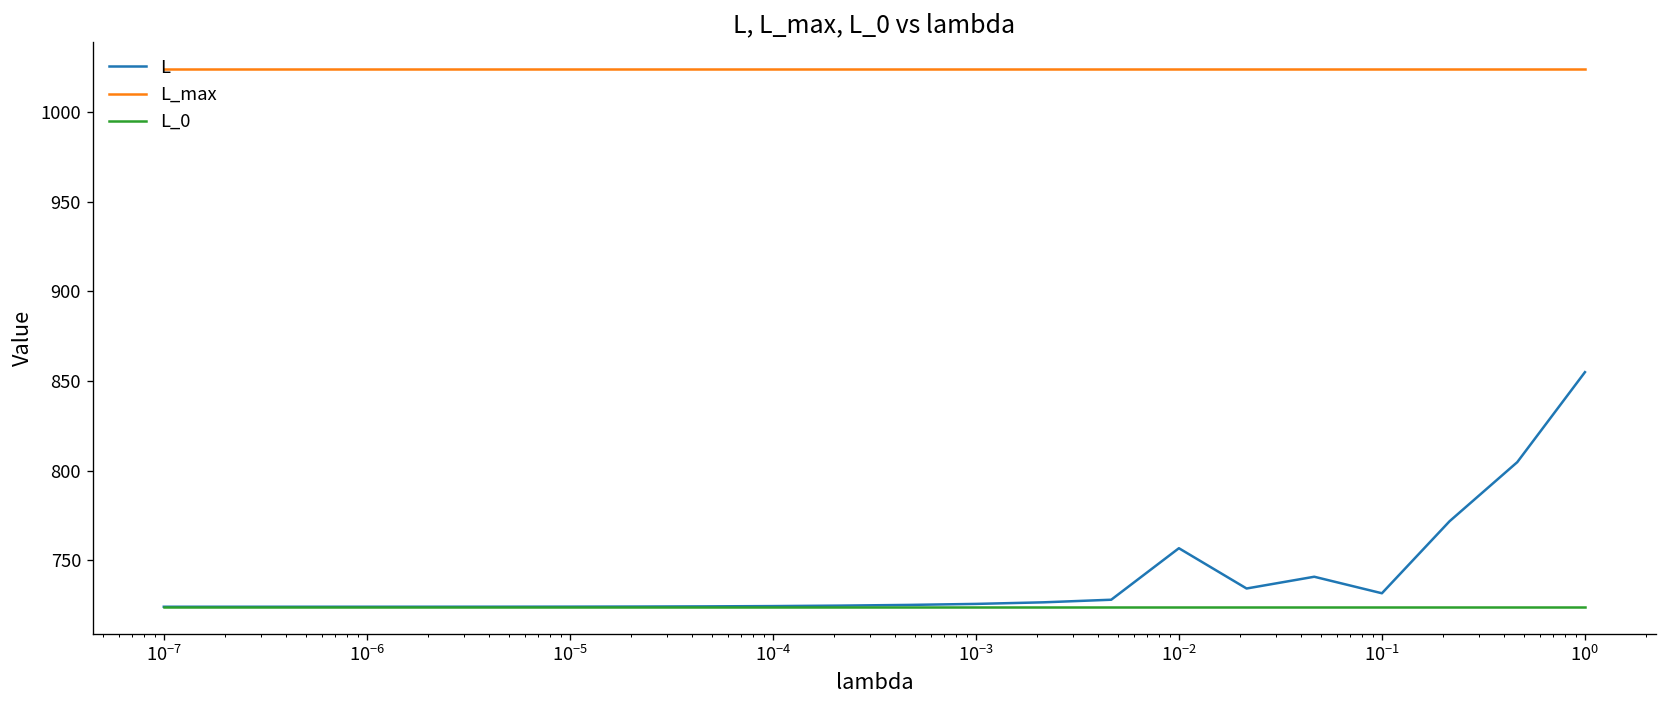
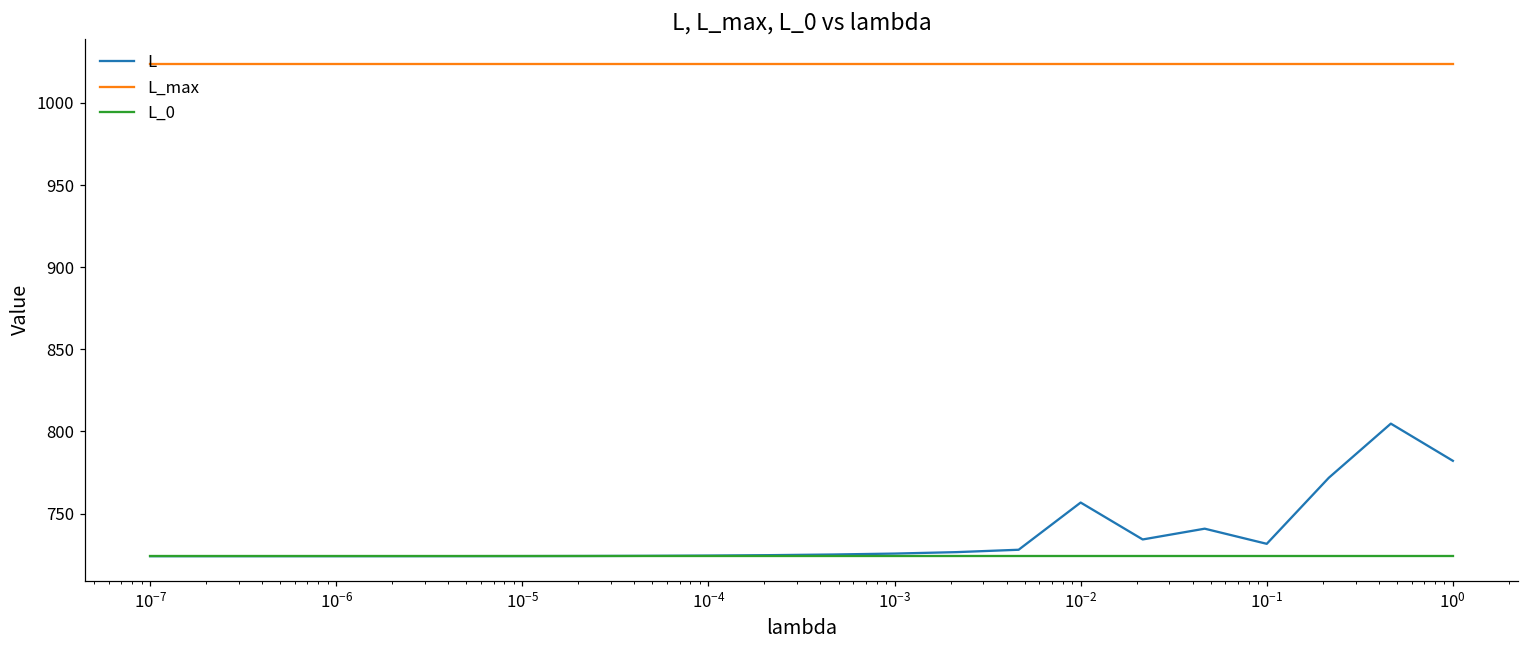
  {
    "L": {
      "10^-2": 757,
      "10^-1": 732,
-     "10^0": 855
+     "10^0": 782
    },
    "L_max": {
      "10^-7": 1024,
      "10^-6": 1024,
      "10^-5": 1024,
      "10^-4": 1024,
      "10^-3": 1024,
      "10^-2": 1024,
      "10^-1": 1024,
      "10^0": 1024
    },
    "L_0": {
      "10^-2": 724,
      "10^-1": 724,
      "10^0": 724
    }
  }
